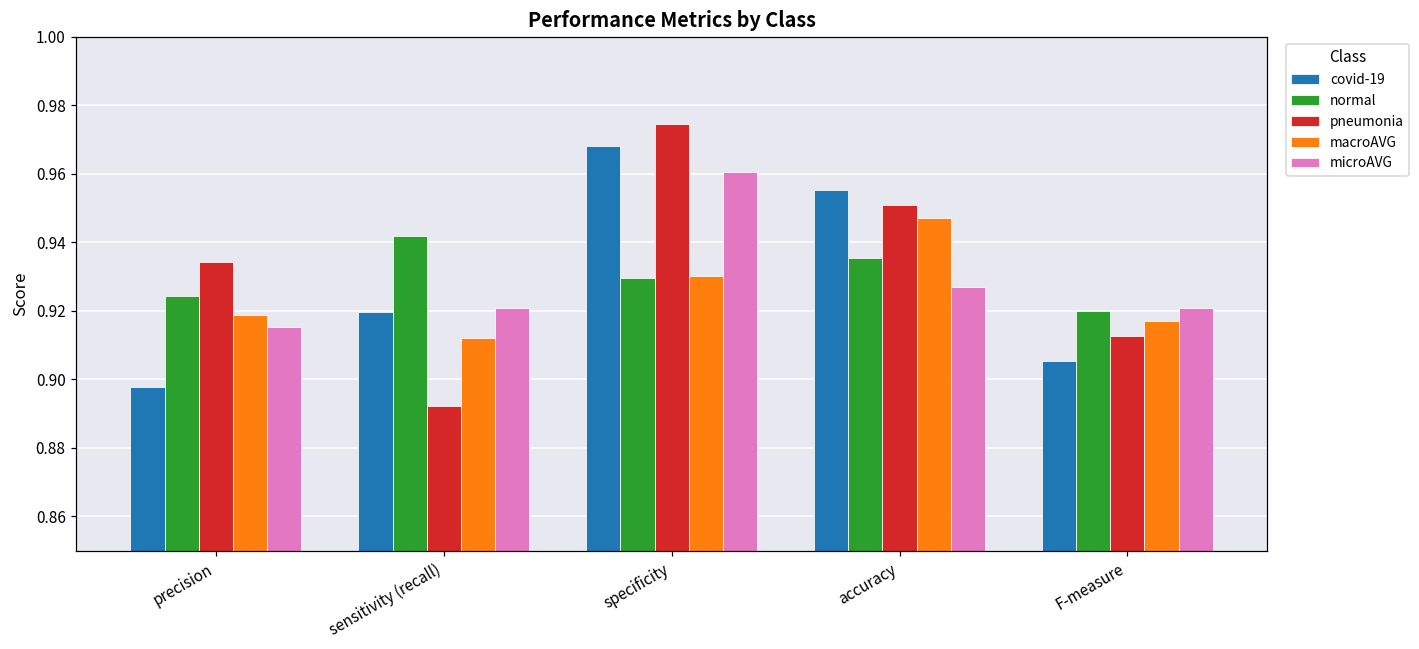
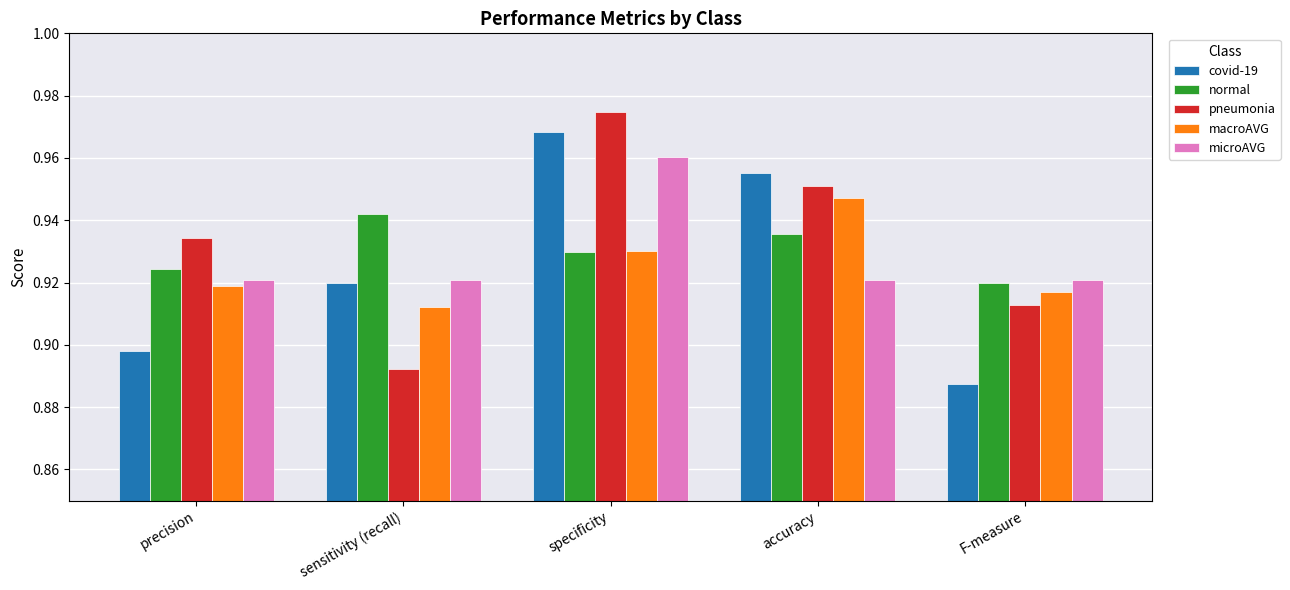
  {
    "covid-19": {
      "precision": 0.898,
      "sensitivity (recall)": 0.920,
      "specificity": 0.968,
      "accuracy": 0.955,
-     "F-measure": 0.905
+     "F-measure": 0.887
    },
    "normal": {
      "precision": 0.924,
      "sensitivity (recall)": 0.942,
      "specificity": 0.930,
      "accuracy": 0.935,
      "F-measure": 0.920
    },
    "pneumonia": {
      "precision": 0.934,
      "sensitivity (recall)": 0.892,
      "specificity": 0.975,
      "accuracy": 0.951,
      "F-measure": 0.913
    },
    "macroAVG": {
      "precision": 0.919,
      "sensitivity (recall)": 0.912,
      "specificity": 0.930,
      "accuracy": 0.947,
      "F-measure": 0.917
    },
    "microAVG": {
-     "precision": 0.915,
+     "precision": 0.921,
      "sensitivity (recall)": 0.921,
      "specificity": 0.960,
-     "accuracy": 0.927,
+     "accuracy": 0.921,
      "F-measure": 0.921
    }
  }
